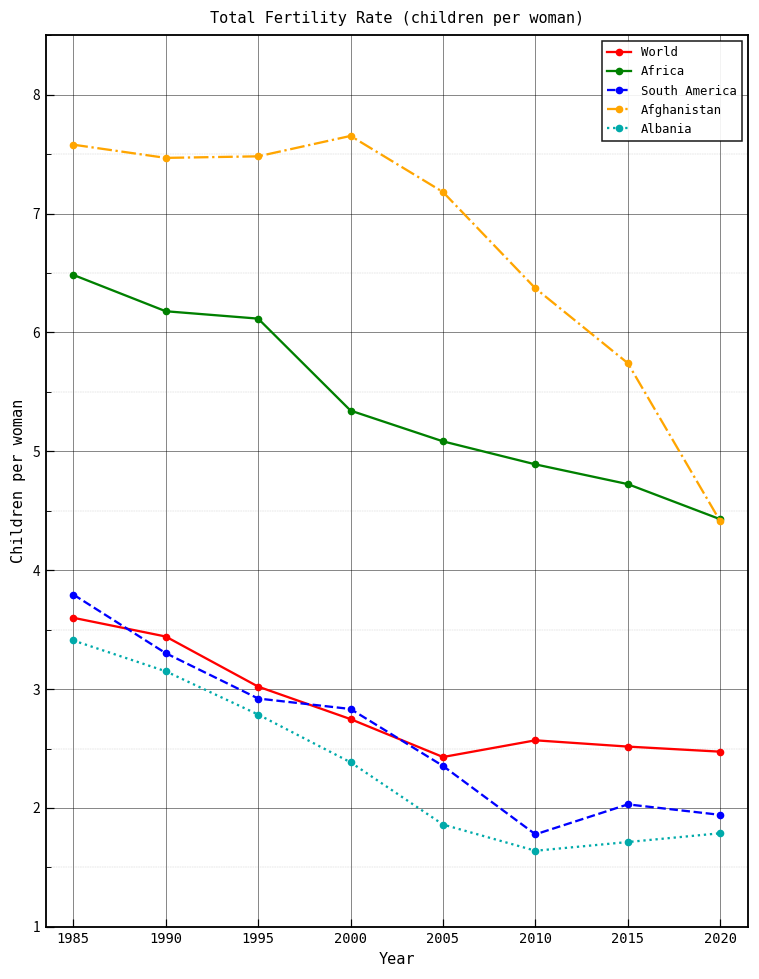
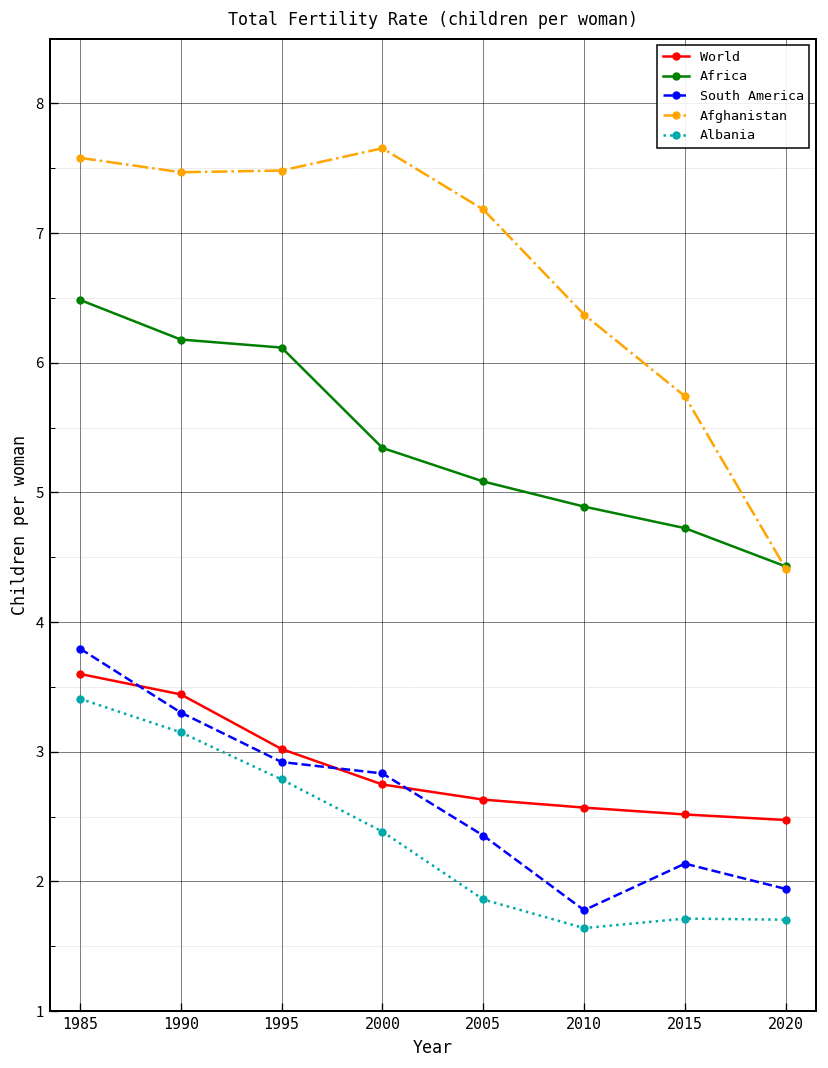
  {
    "World": {
      "1985": 3.60,
      "1990": 3.44,
      "1995": 3.02,
      "2000": 2.75,
-     "2005": 2.43,
+     "2005": 2.63,
      "2010": 2.57,
      "2015": 2.52,
      "2020": 2.47
    },
    "Africa": {
      "1985": 6.48,
      "1990": 6.18,
      "1995": 6.12,
      "2000": 5.34,
      "2005": 5.08,
      "2010": 4.89,
      "2015": 4.72
    },
    "South America": {
      "1985": 3.80,
      "1990": 3.30,
      "1995": 2.92,
      "2000": 2.83,
      "2005": 2.35,
      "2010": 1.78,
-     "2015": 2.03,
+     "2015": 2.14,
      "2020": 1.94
    },
    "Afghanistan": {
      "1985": 7.58,
      "1990": 7.47,
      "1995": 7.48,
      "2000": 7.65,
      "2005": 7.18,
      "2010": 6.37,
      "2015": 5.74
    },
    "Albania": {
      "1985": 3.41,
      "1990": 3.15,
      "1995": 2.79,
      "2000": 2.38,
      "2005": 1.86,
      "2010": 1.64,
      "2015": 1.71,
-     "2020": 1.79
+     "2020": 1.70
    }
  }
